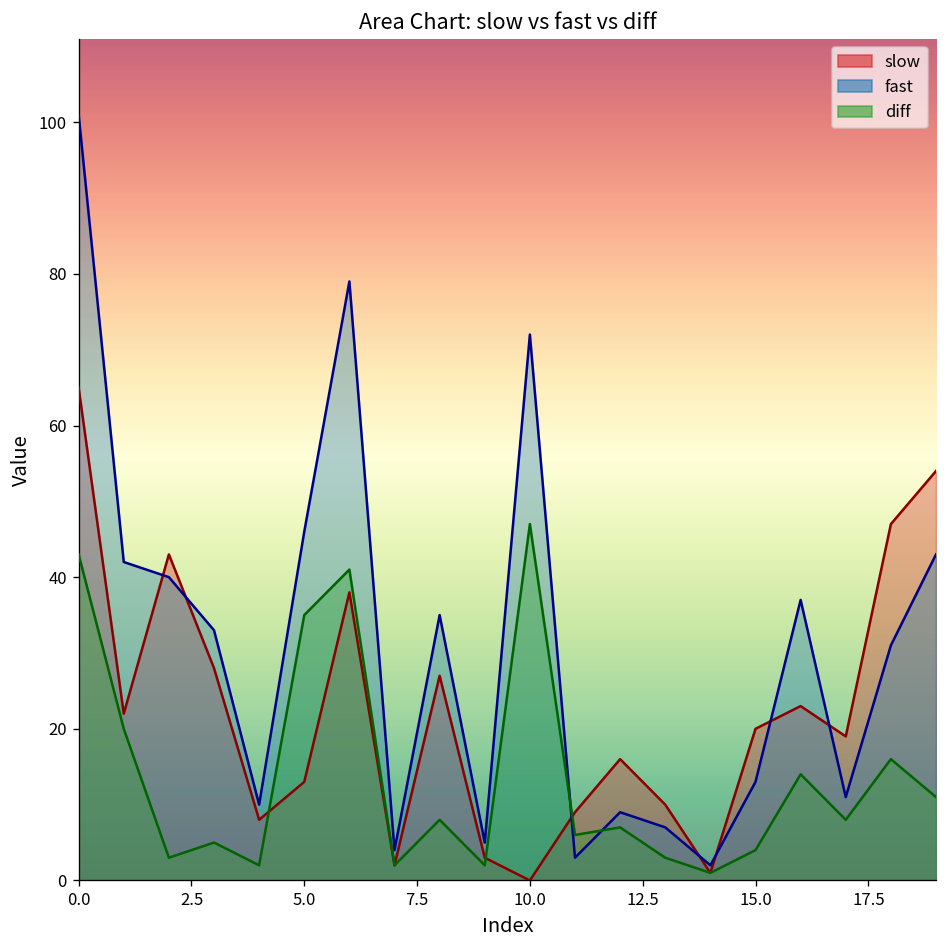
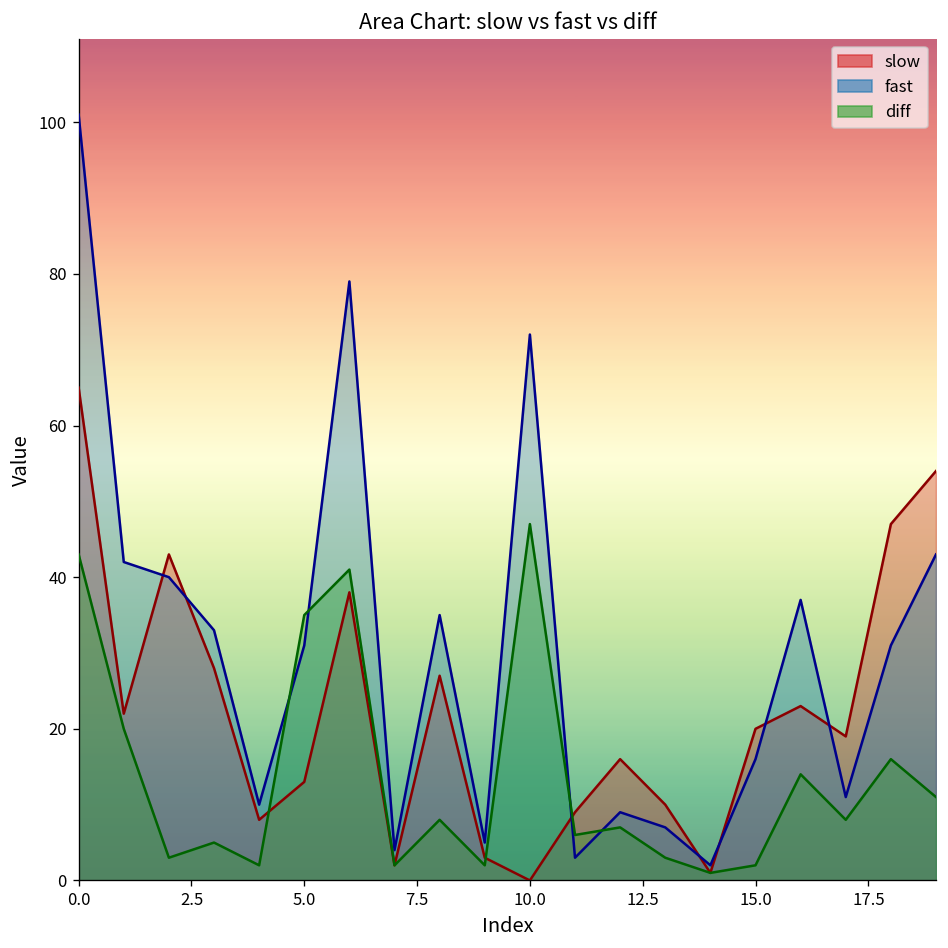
  {
    "slow": {
      "0.0": 65,
      "5.0": 13,
      "10.0": 0,
      "15.0": 20
    },
    "fast": {
      "0.0": 101,
-     "5.0": 46,
+     "5.0": 31,
      "10.0": 72,
-     "15.0": 13
+     "15.0": 16
    },
    "diff": {
      "0.0": 43,
      "5.0": 35,
      "10.0": 47,
-     "15.0": 4
+     "15.0": 2
    }
  }
